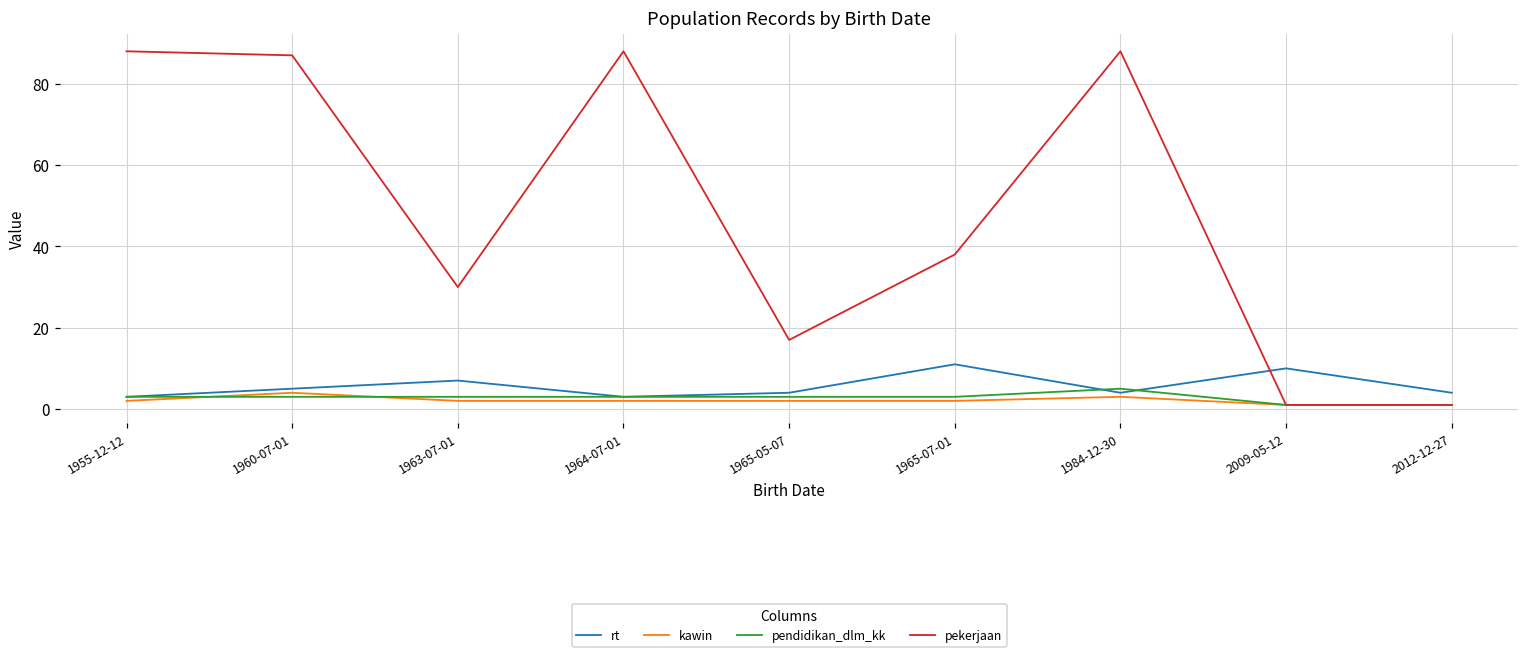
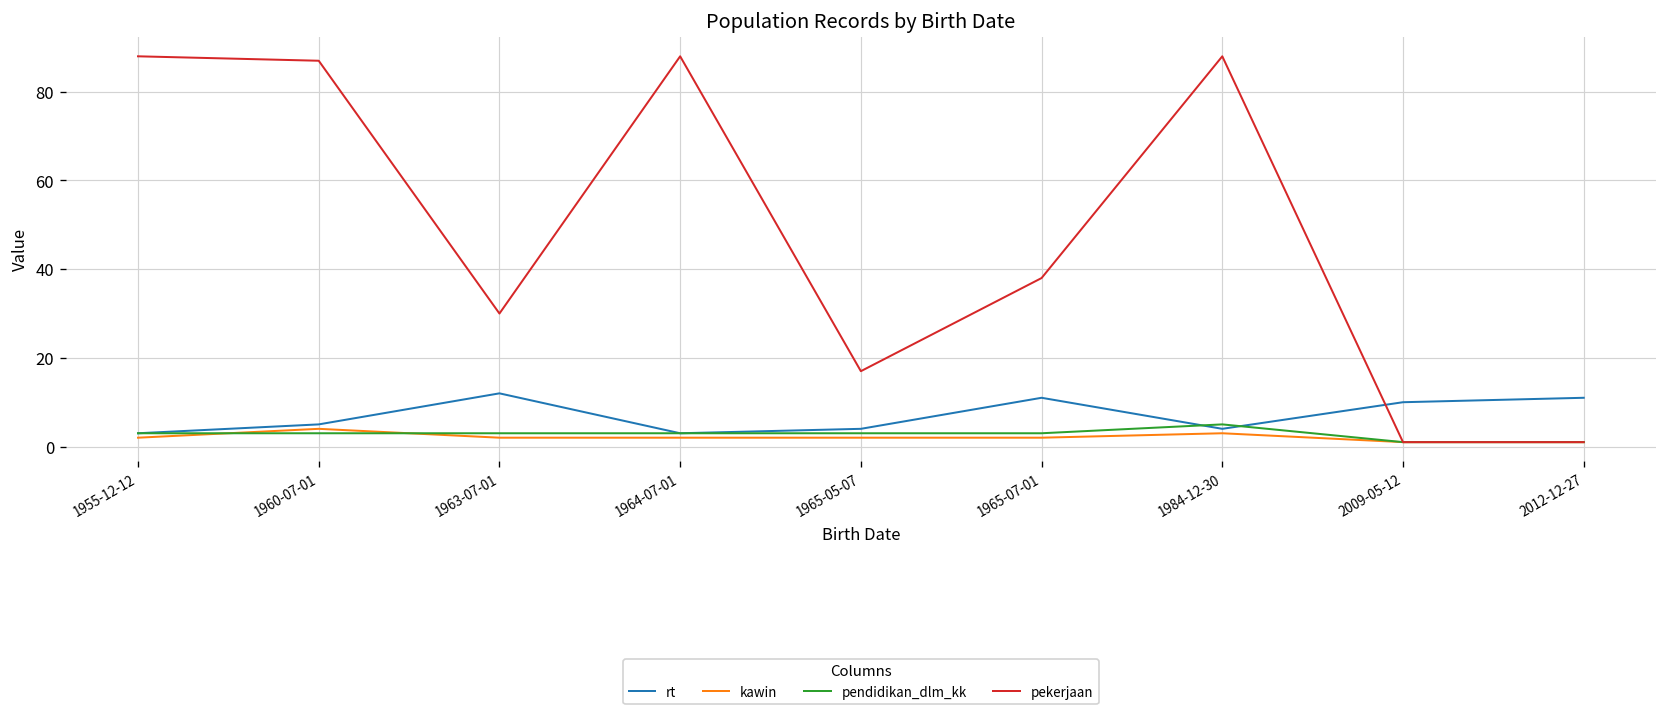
  {
    "rt": {
      "1960-07-01": 5,
-     "1963-07-01": 7,
+     "1963-07-01": 12,
      "1965-05-07": 4,
      "1965-07-01": 11,
      "1984-12-30": 4,
      "2009-05-12": 10,
-     "2012-12-27": 4
+     "2012-12-27": 11
    },
    "kawin": {
      "1955-12-12": 2,
      "1960-07-01": 4,
      "1963-07-01": 2,
      "1964-07-01": 2,
      "1965-05-07": 2,
      "1965-07-01": 2,
      "1984-12-30": 3
    },
    "pendidikan_dlm_kk": {
      "1960-07-01": 3,
      "1963-07-01": 3,
      "1965-05-07": 3,
      "1965-07-01": 3,
      "1984-12-30": 5
    },
    "pekerjaan": {
      "1955-12-12": 88,
      "1960-07-01": 87,
      "1963-07-01": 30,
      "1964-07-01": 88,
      "1965-05-07": 17,
      "1965-07-01": 38,
      "1984-12-30": 88
    }
  }
